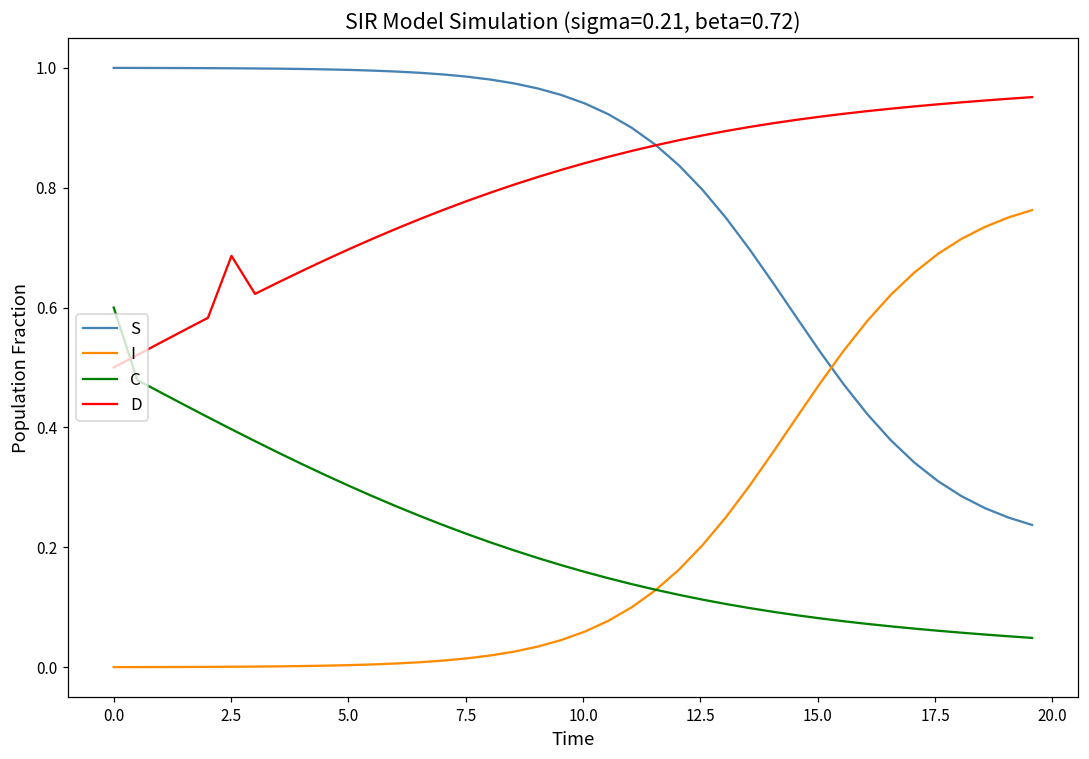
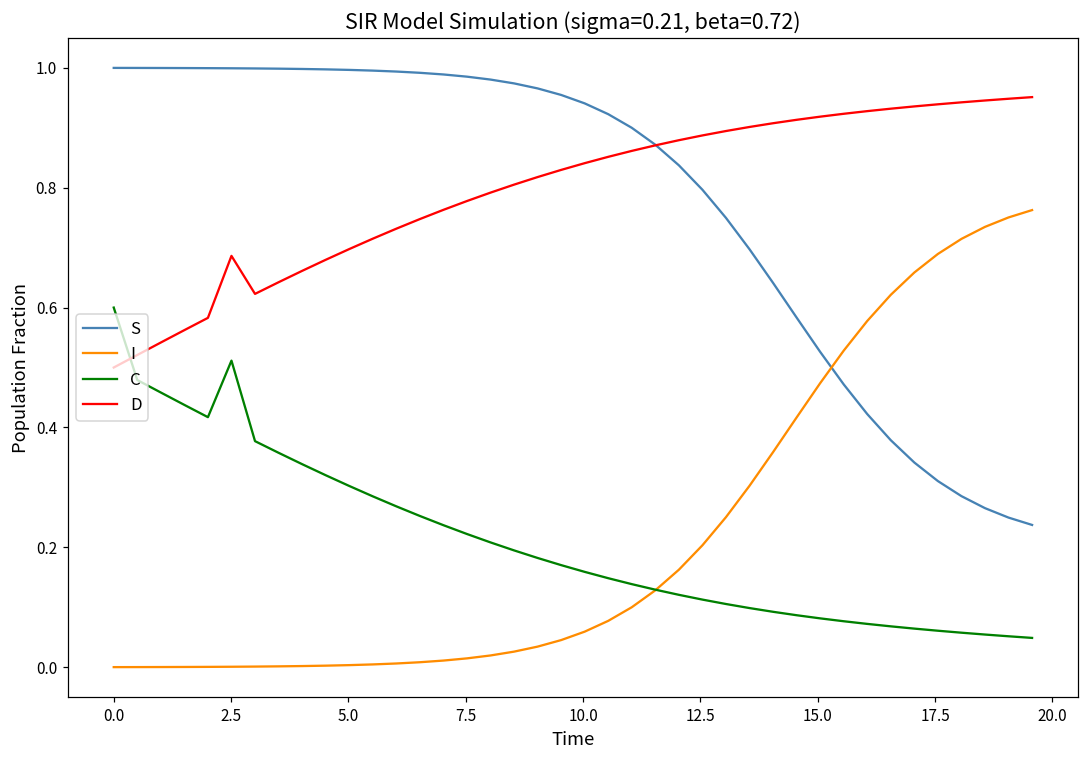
  {
    "S": {
      "0.0": 1.00,
      "2.5": 1.00
    },
    "I": {
      "0.0": 0.00,
      "2.5": 0.00
    },
    "C": {
      "0.0": 0.60,
-     "2.5": 0.40
+     "2.5": 0.51
    },
    "D": {
      "2.5": 0.69
    }
  }
